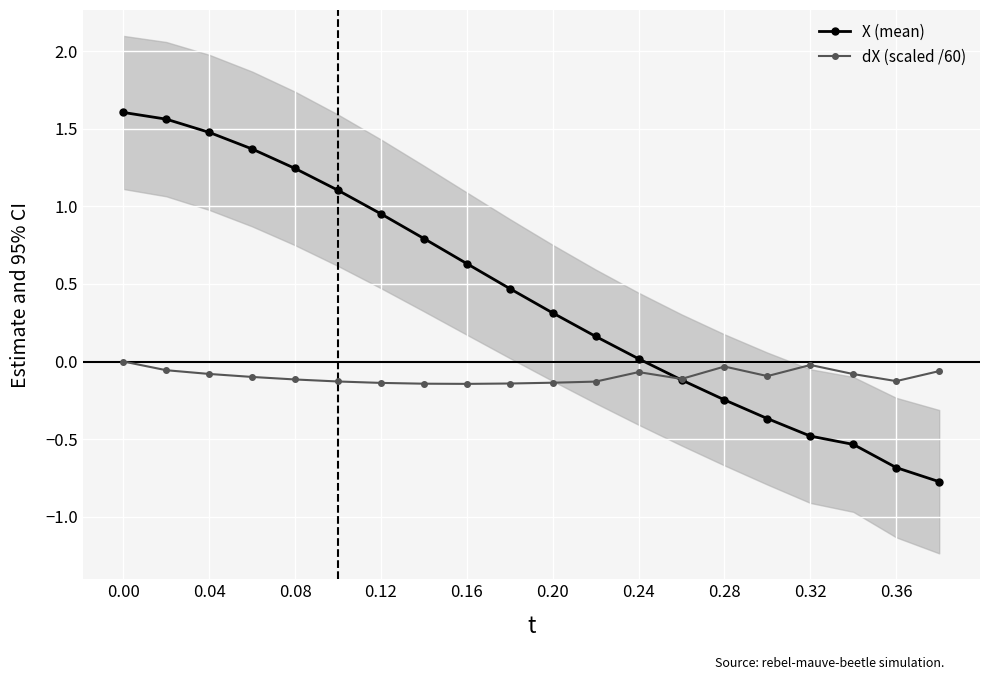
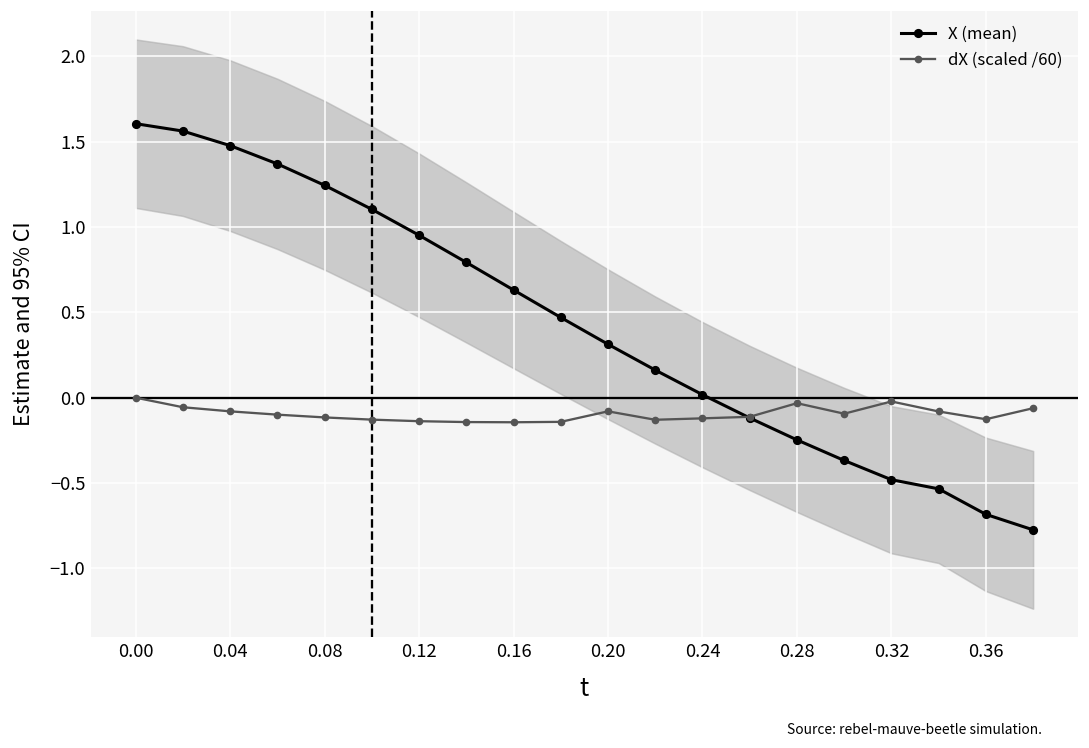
  {
    "X (mean)": {
      "0.00": 1.60,
      "0.04": 1.48,
      "0.08": 1.24,
      "0.12": 0.95,
      "0.16": 0.63,
      "0.20": 0.31,
      "0.24": 0.02,
      "0.28": -0.25,
      "0.32": -0.48,
      "0.36": -0.68
    },
    "dX (scaled /60)": {
      "0.00": 0.00,
      "0.04": -0.08,
      "0.08": -0.12,
      "0.12": -0.14,
      "0.16": -0.14,
-     "0.20": -0.14,
-     "0.24": -0.07,
+     "0.20": -0.08,
+     "0.24": -0.12,
      "0.28": -0.03,
      "0.32": -0.02,
      "0.36": -0.13
    }
  }
